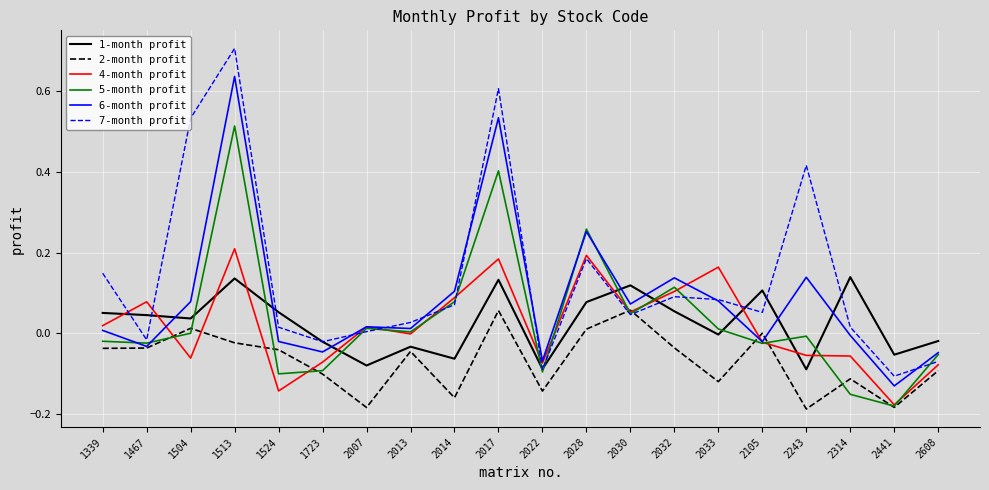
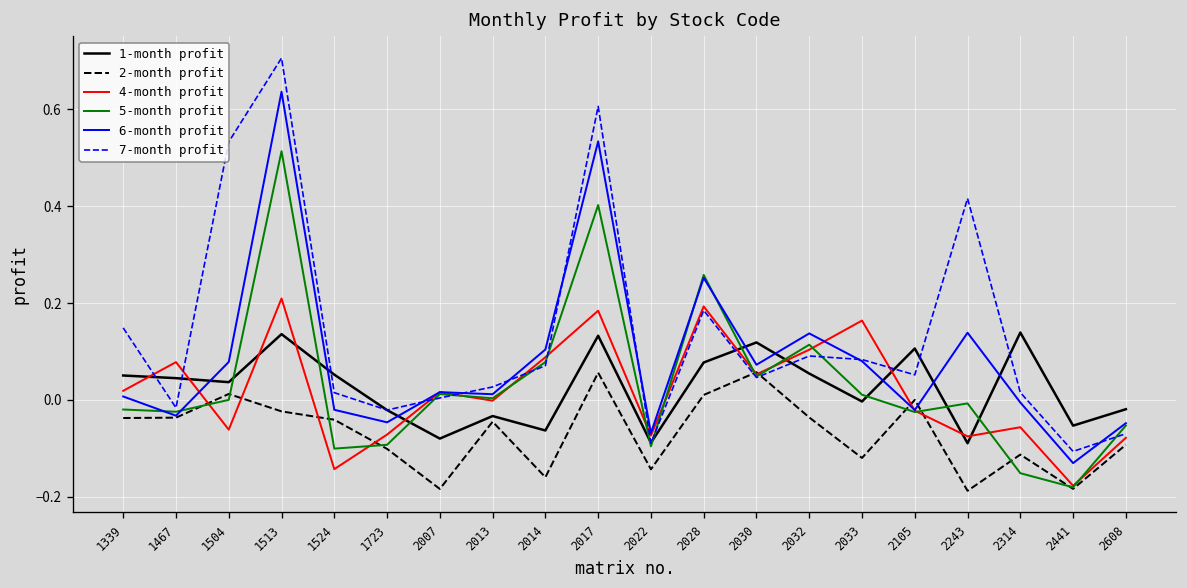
  {
    "4-month profit": {
      "1339": 0.02,
      "1467": 0.08,
      "1504": -0.06,
      "1513": 0.21,
      "1524": -0.14,
      "1723": -0.07,
      "2014": 0.09,
      "2017": 0.18,
      "2028": 0.19,
      "2032": 0.10,
      "2033": 0.16,
-     "2243": -0.05,
+     "2243": -0.08,
      "2314": -0.06,
      "2608": -0.08
    },
    "5-month profit": {
      "1339": -0.02,
      "1467": -0.02,
      "1504": 0.00,
      "1513": 0.51,
      "1524": -0.10,
      "1723": -0.09,
      "2014": 0.08,
      "2017": 0.40,
      "2032": 0.11,
      "2033": 0.01,
      "2243": -0.01,
      "2314": -0.15
    }
  }
